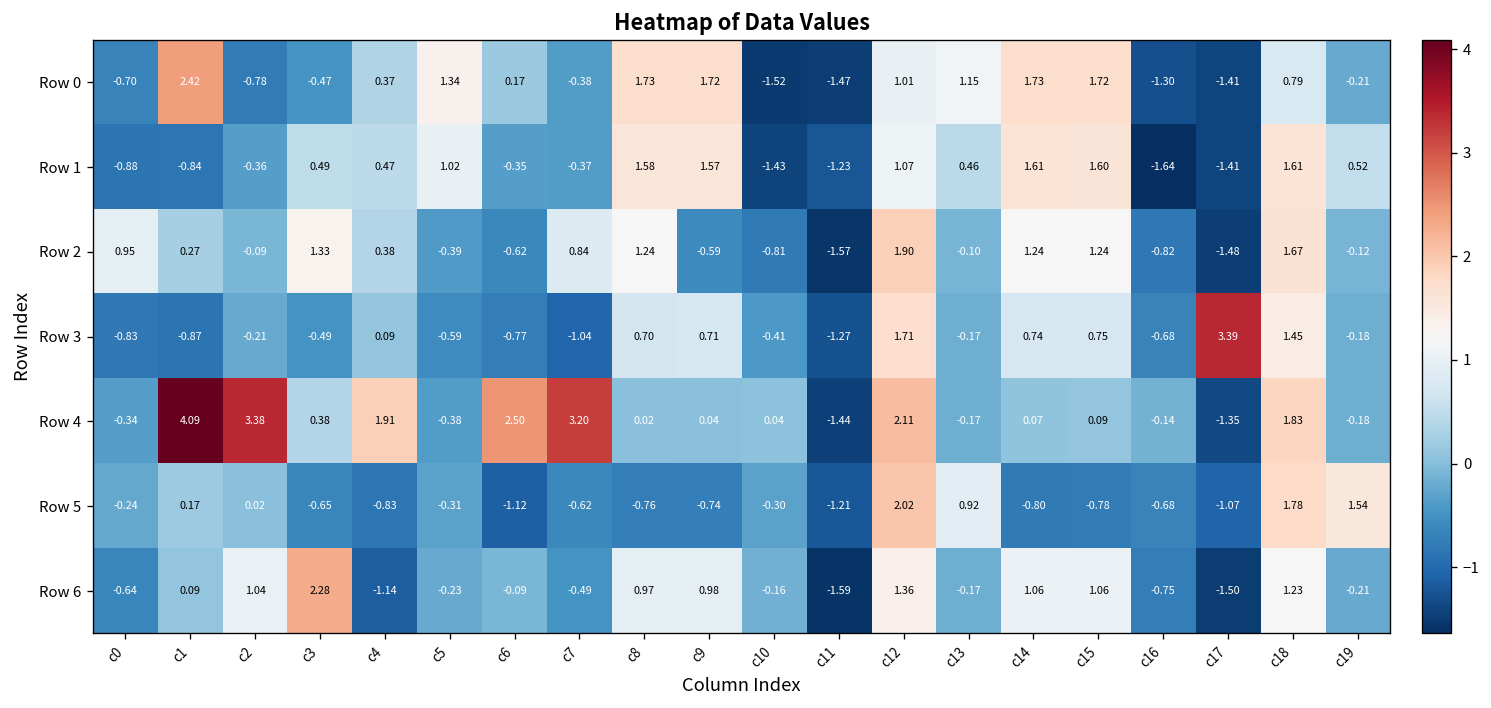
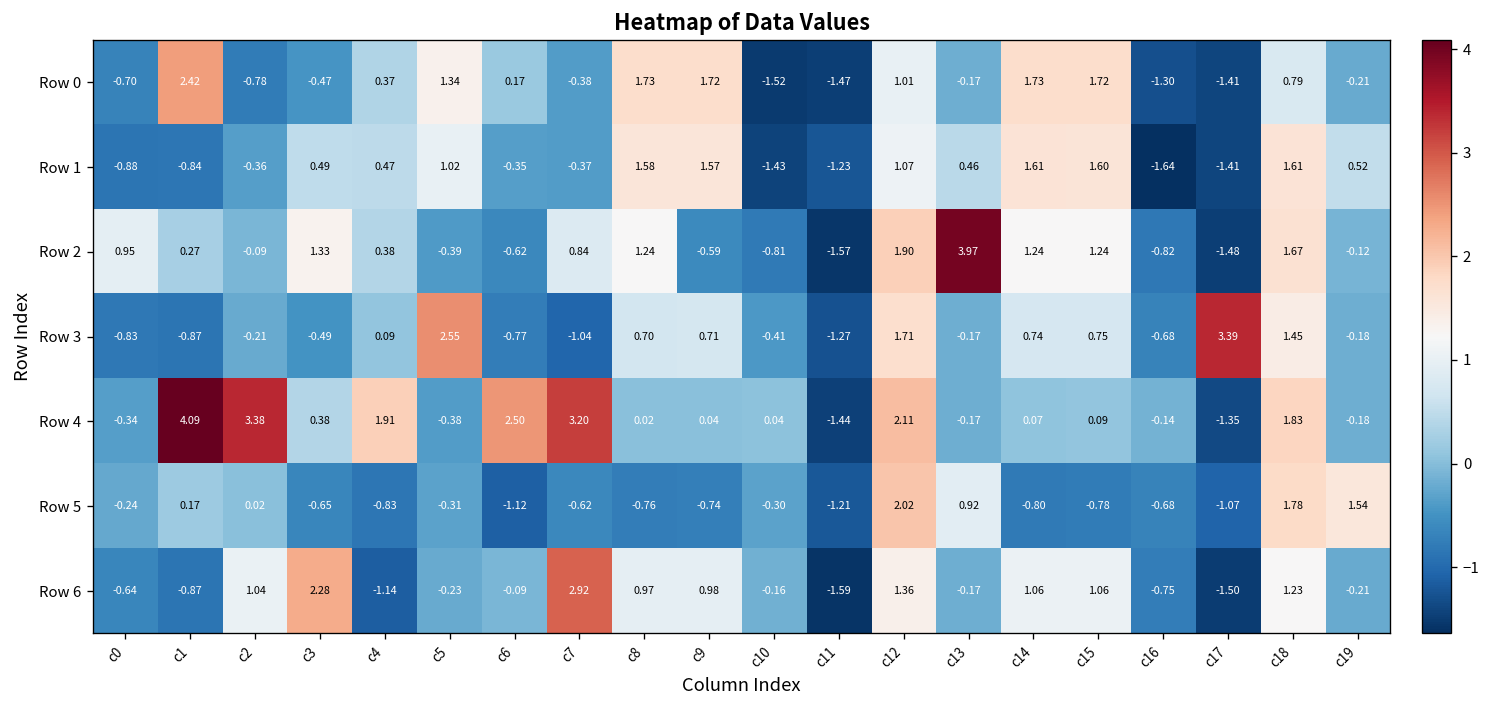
  {
    "Row 0": {
      "c0": -0.70,
      "c1": 2.42,
      "c2": -0.78,
      "c3": -0.47,
      "c4": 0.37,
      "c5": 1.34,
      "c6": 0.17,
      "c7": -0.38,
      "c8": 1.73,
      "c9": 1.72,
      "c10": -1.52,
      "c11": -1.47,
      "c12": 1.01,
-     "c13": 1.15,
+     "c13": -0.17,
      "c14": 1.73,
      "c15": 1.72,
      "c16": -1.30,
      "c17": -1.41,
      "c18": 0.79,
      "c19": -0.21
    },
    "Row 1": {
      "c0": -0.88,
      "c1": -0.84,
      "c2": -0.36,
      "c3": 0.49,
      "c4": 0.47,
      "c5": 1.02,
      "c6": -0.35,
      "c7": -0.37,
      "c8": 1.58,
      "c9": 1.57,
      "c10": -1.43,
      "c11": -1.23,
      "c12": 1.07,
      "c13": 0.46,
      "c14": 1.61,
      "c15": 1.60,
      "c16": -1.64,
      "c17": -1.41,
      "c18": 1.61,
      "c19": 0.52
    },
    "Row 2": {
      "c0": 0.95,
      "c1": 0.27,
      "c2": -0.09,
      "c3": 1.33,
      "c4": 0.38,
      "c5": -0.39,
      "c6": -0.62,
      "c7": 0.84,
      "c8": 1.24,
      "c9": -0.59,
      "c10": -0.81,
      "c11": -1.57,
      "c12": 1.90,
-     "c13": -0.10,
+     "c13": 3.97,
      "c14": 1.24,
      "c15": 1.24,
      "c16": -0.82,
      "c17": -1.48,
      "c18": 1.67,
      "c19": -0.12
    },
    "Row 3": {
      "c0": -0.83,
      "c1": -0.87,
      "c2": -0.21,
      "c3": -0.49,
      "c4": 0.09,
-     "c5": -0.59,
+     "c5": 2.55,
      "c6": -0.77,
      "c7": -1.04,
      "c8": 0.70,
      "c9": 0.71,
      "c10": -0.41,
      "c11": -1.27,
      "c12": 1.71,
      "c13": -0.17,
      "c14": 0.74,
      "c15": 0.75,
      "c16": -0.68,
      "c17": 3.39,
      "c18": 1.45,
      "c19": -0.18
    },
    "Row 4": {
      "c0": -0.34,
      "c1": 4.09,
      "c2": 3.38,
      "c3": 0.38,
      "c4": 1.91,
      "c5": -0.38,
      "c6": 2.50,
      "c7": 3.20,
      "c8": 0.02,
      "c9": 0.04,
      "c10": 0.04,
      "c11": -1.44,
      "c12": 2.11,
      "c13": -0.17,
      "c14": 0.07,
      "c15": 0.09,
      "c16": -0.14,
      "c17": -1.35,
      "c18": 1.83,
      "c19": -0.18
    },
    "Row 5": {
      "c0": -0.24,
      "c1": 0.17,
      "c2": 0.02,
      "c3": -0.65,
      "c4": -0.83,
      "c5": -0.31,
      "c6": -1.12,
      "c7": -0.62,
      "c8": -0.76,
      "c9": -0.74,
      "c10": -0.30,
      "c11": -1.21,
      "c12": 2.02,
      "c13": 0.92,
      "c14": -0.80,
      "c15": -0.78,
      "c16": -0.68,
      "c17": -1.07,
      "c18": 1.78,
      "c19": 1.54
    },
    "Row 6": {
      "c0": -0.64,
-     "c1": 0.09,
+     "c1": -0.87,
      "c2": 1.04,
      "c3": 2.28,
      "c4": -1.14,
      "c5": -0.23,
      "c6": -0.09,
-     "c7": -0.49,
+     "c7": 2.92,
      "c8": 0.97,
      "c9": 0.98,
      "c10": -0.16,
      "c11": -1.59,
      "c12": 1.36,
      "c13": -0.17,
      "c14": 1.06,
      "c15": 1.06,
      "c16": -0.75,
      "c17": -1.50,
      "c18": 1.23,
      "c19": -0.21
    }
  }
